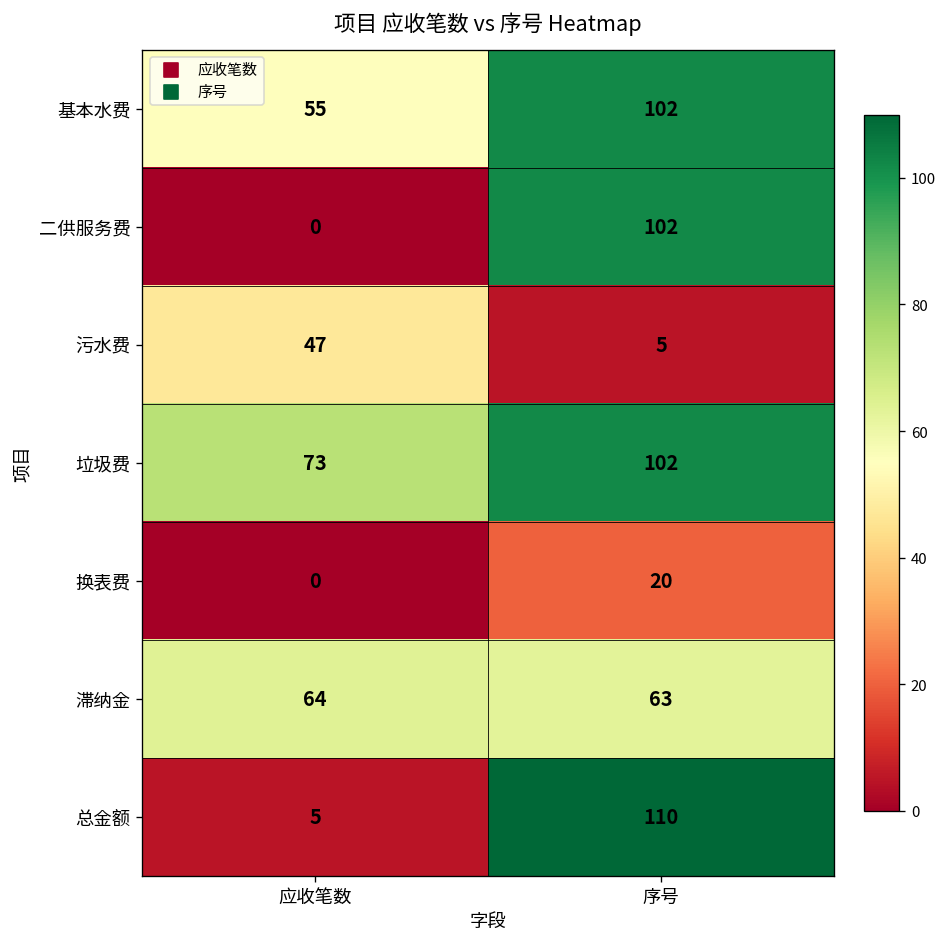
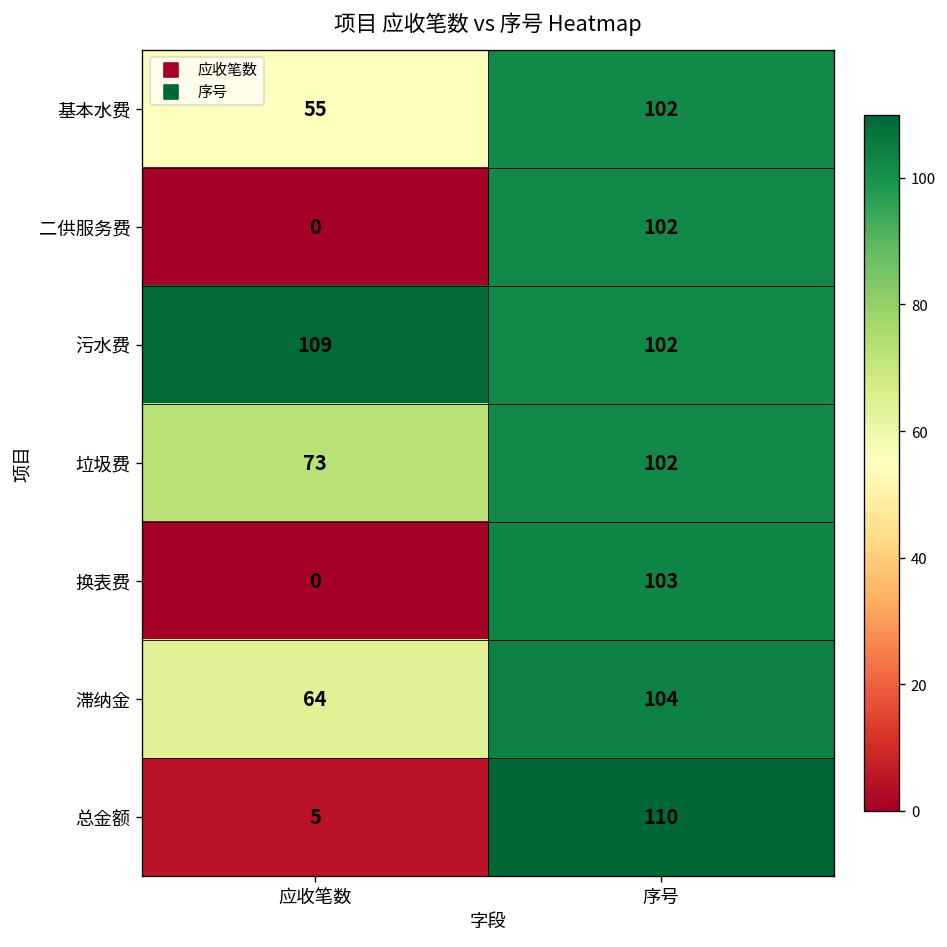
  {
    "基本水费": {
      "应收笔数": 55,
      "序号": 102
    },
    "二供服务费": {
      "应收笔数": 0,
      "序号": 102
    },
    "污水费": {
-     "应收笔数": 47,
-     "序号": 5
+     "应收笔数": 109,
+     "序号": 102
    },
    "垃圾费": {
      "应收笔数": 73,
      "序号": 102
    },
    "换表费": {
      "应收笔数": 0,
-     "序号": 20
+     "序号": 103
    },
    "滞纳金": {
      "应收笔数": 64,
-     "序号": 63
+     "序号": 104
    },
    "总金额": {
      "应收笔数": 5,
      "序号": 110
    }
  }
